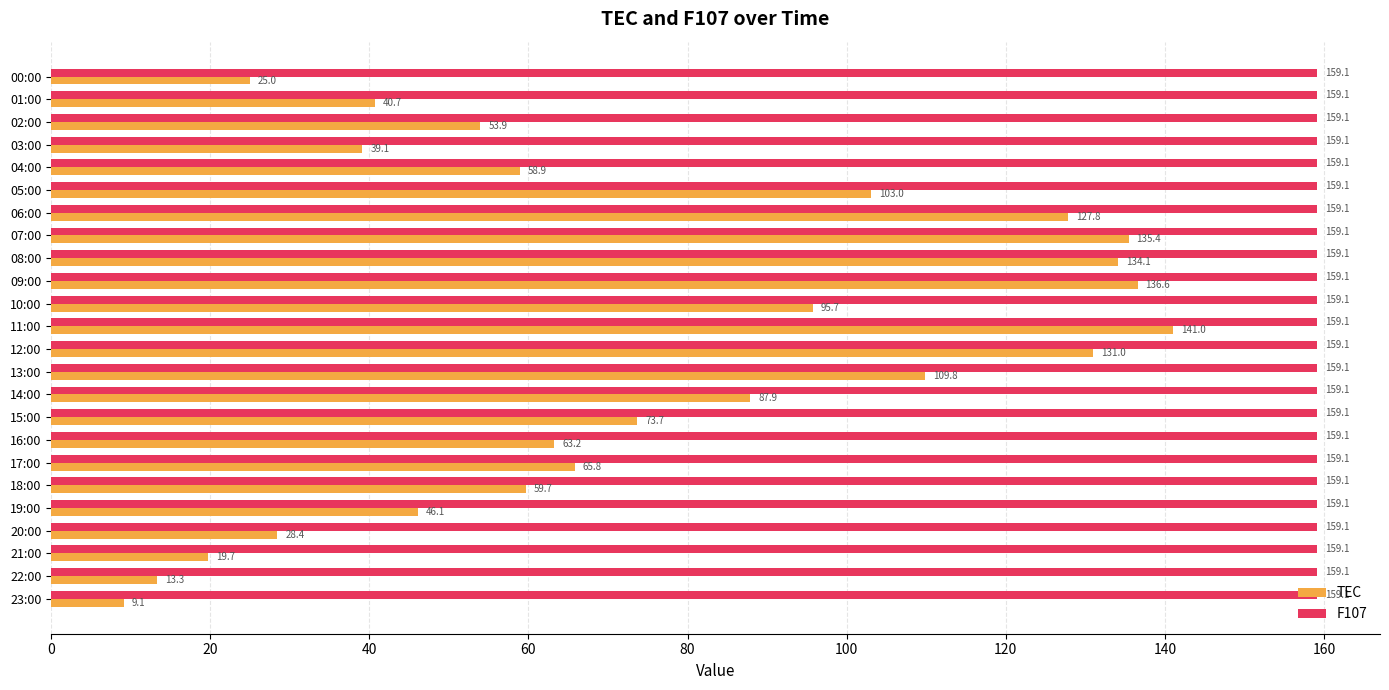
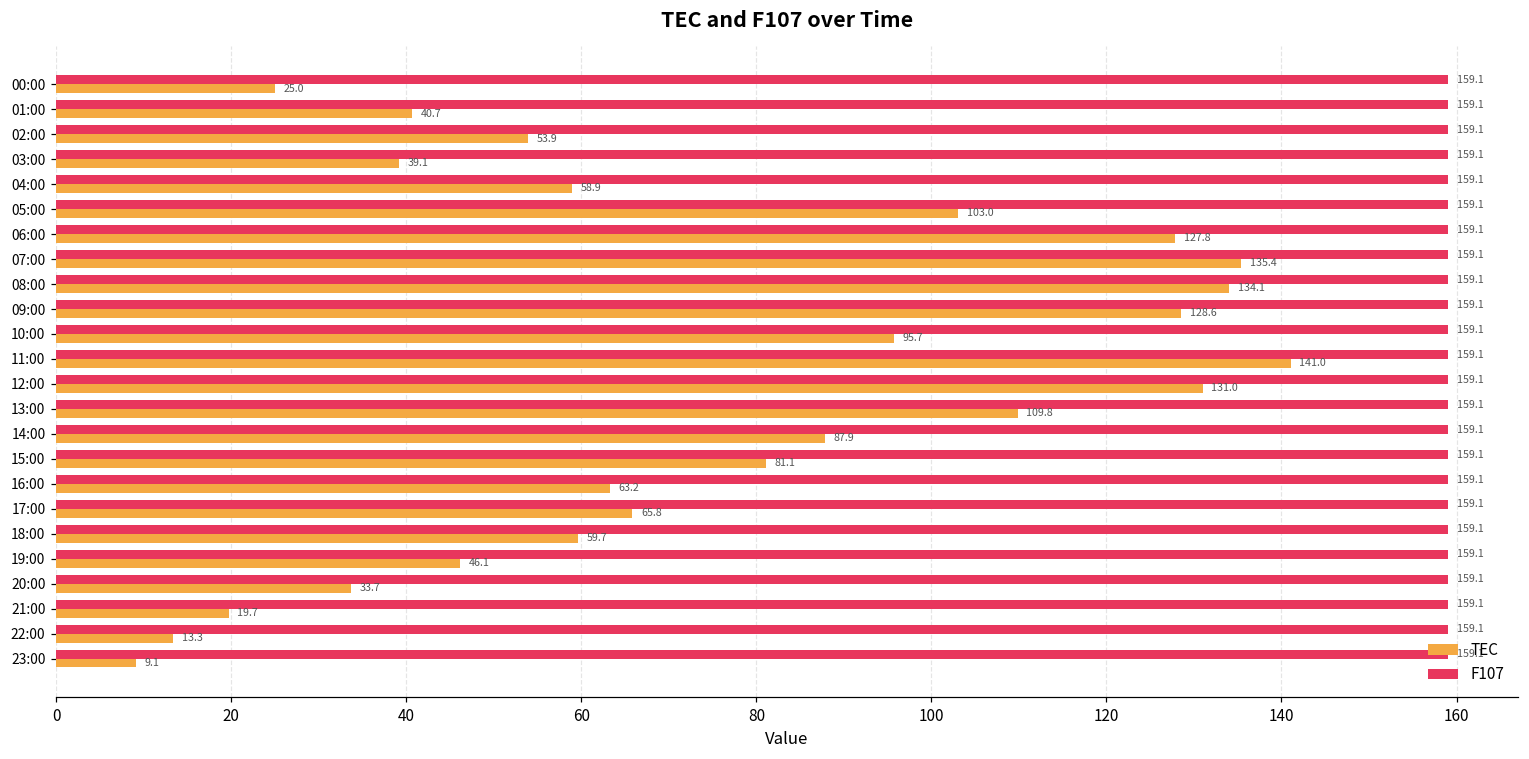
  {
    "TEC": {
      "00:00": 25.0,
      "01:00": 40.7,
      "02:00": 53.9,
      "03:00": 39.1,
      "04:00": 58.9,
      "05:00": 103.0,
      "06:00": 127.8,
      "07:00": 135.4,
      "08:00": 134.1,
-     "09:00": 136.6,
+     "09:00": 128.6,
      "10:00": 95.7,
      "11:00": 141.0,
      "12:00": 131.0,
      "13:00": 109.8,
      "14:00": 87.9,
-     "15:00": 73.7,
+     "15:00": 81.1,
      "16:00": 63.2,
      "17:00": 65.8,
      "18:00": 59.7,
      "19:00": 46.1,
-     "20:00": 28.4,
+     "20:00": 33.7,
      "21:00": 19.7,
      "22:00": 13.3,
      "23:00": 9.1
    },
    "F107": {
      "00:00": 159.1,
      "01:00": 159.1,
      "02:00": 159.1,
      "03:00": 159.1,
      "04:00": 159.1,
      "05:00": 159.1,
      "06:00": 159.1,
      "07:00": 159.1,
      "08:00": 159.1,
      "09:00": 159.1,
      "10:00": 159.1,
      "11:00": 159.1,
      "12:00": 159.1,
      "13:00": 159.1,
      "14:00": 159.1,
      "15:00": 159.1,
      "16:00": 159.1,
      "17:00": 159.1,
      "18:00": 159.1,
      "19:00": 159.1,
      "20:00": 159.1,
      "21:00": 159.1,
      "22:00": 159.1,
      "23:00": 159.1
    }
  }
